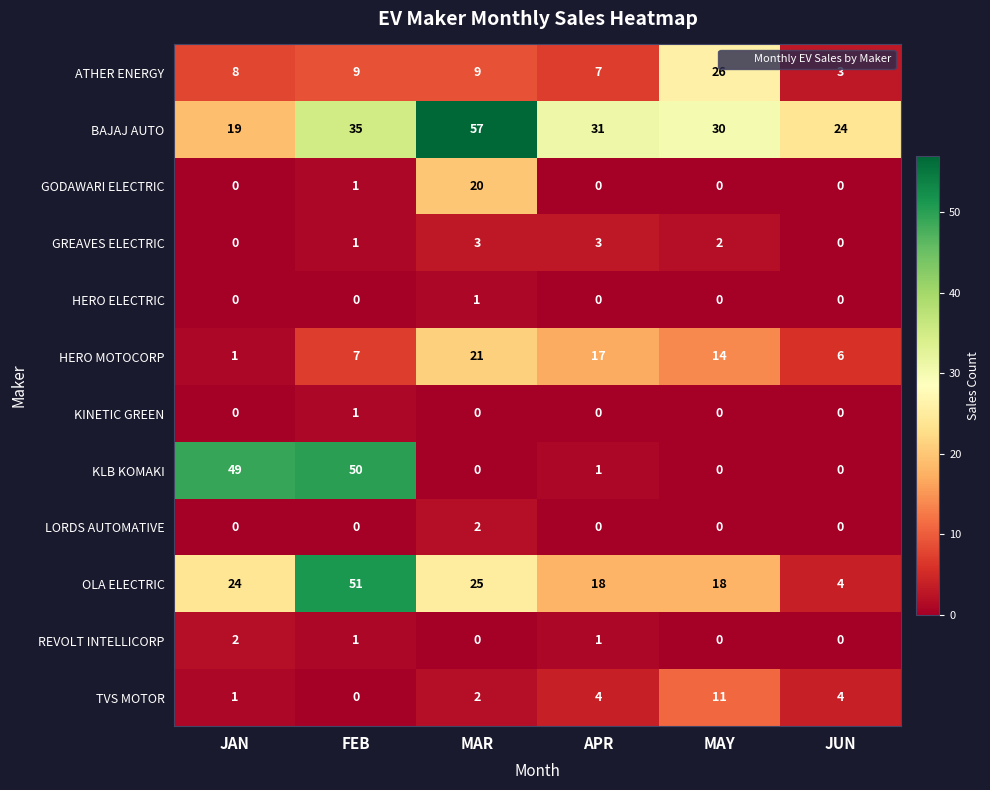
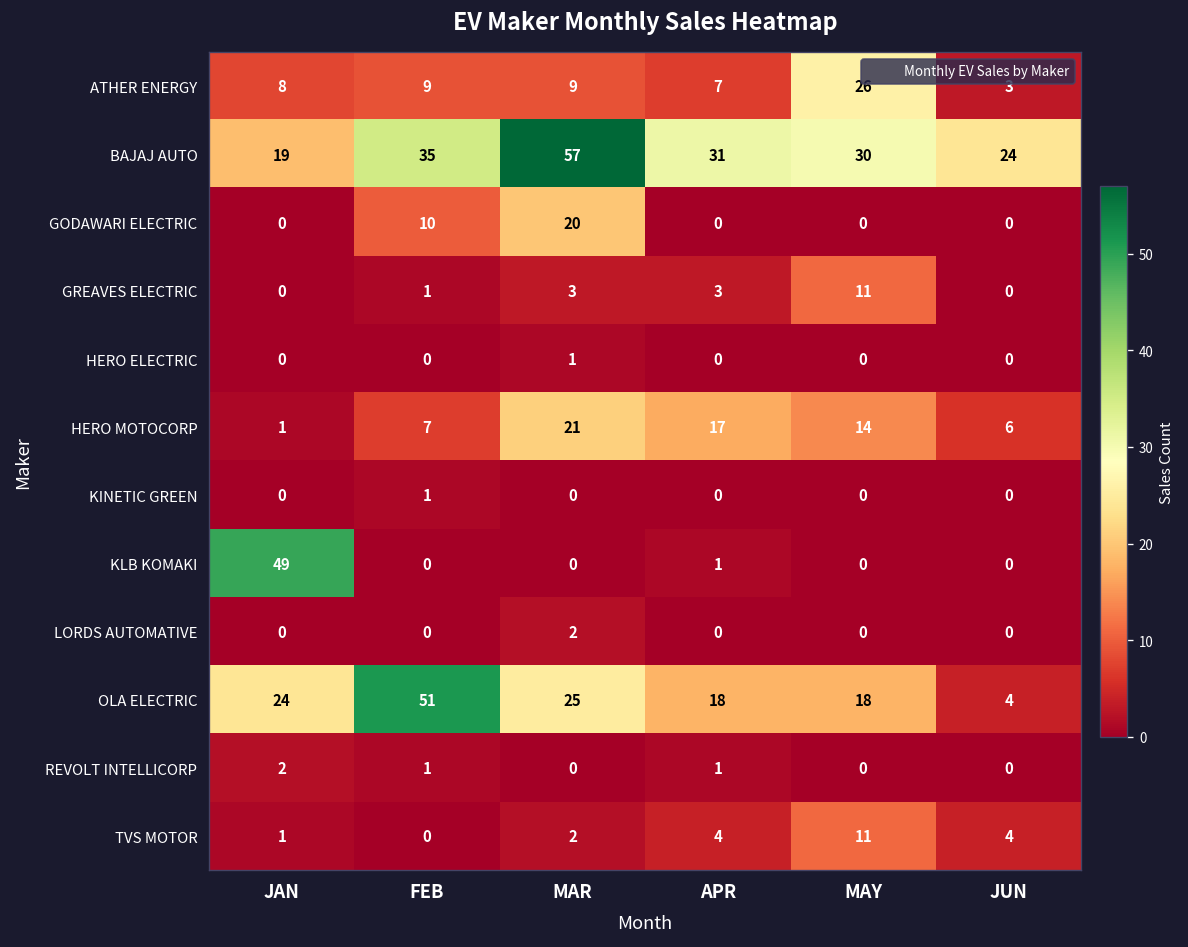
  {
    "ATHER ENERGY": {
      "JAN": 8,
      "FEB": 9,
      "MAR": 9,
      "APR": 7
    },
    "BAJAJ AUTO": {
      "JAN": 19,
      "FEB": 35,
      "MAR": 57,
      "APR": 31,
      "MAY": 30,
      "JUN": 24
    },
    "GODAWARI ELECTRIC": {
      "JAN": 0,
-     "FEB": 1,
+     "FEB": 10,
      "MAR": 20,
      "APR": 0,
      "MAY": 0,
      "JUN": 0
    },
    "GREAVES ELECTRIC": {
      "JAN": 0,
      "FEB": 1,
      "MAR": 3,
      "APR": 3,
-     "MAY": 2,
+     "MAY": 11,
      "JUN": 0
    },
    "HERO ELECTRIC": {
      "JAN": 0,
      "FEB": 0,
      "MAR": 1,
      "APR": 0,
      "MAY": 0,
      "JUN": 0
    },
    "HERO MOTOCORP": {
      "JAN": 1,
      "FEB": 7,
      "MAR": 21,
      "APR": 17,
      "MAY": 14,
      "JUN": 6
    },
    "KINETIC GREEN": {
      "JAN": 0,
      "FEB": 1,
      "MAR": 0,
      "APR": 0,
      "MAY": 0,
      "JUN": 0
    },
    "KLB KOMAKI": {
      "JAN": 49,
-     "FEB": 50,
+     "FEB": 0,
      "MAR": 0,
      "APR": 1,
      "MAY": 0,
      "JUN": 0
    },
    "LORDS AUTOMATIVE": {
      "JAN": 0,
      "FEB": 0,
      "MAR": 2,
      "APR": 0,
      "MAY": 0,
      "JUN": 0
    },
    "OLA ELECTRIC": {
      "JAN": 24,
      "FEB": 51,
      "MAR": 25,
      "APR": 18,
      "MAY": 18,
      "JUN": 4
    },
    "REVOLT INTELLICORP": {
      "JAN": 2,
      "FEB": 1,
      "MAR": 0,
      "APR": 1,
      "MAY": 0,
      "JUN": 0
    },
    "TVS MOTOR": {
      "JAN": 1,
      "FEB": 0,
      "MAR": 2,
      "APR": 4,
      "MAY": 11,
      "JUN": 4
    }
  }
